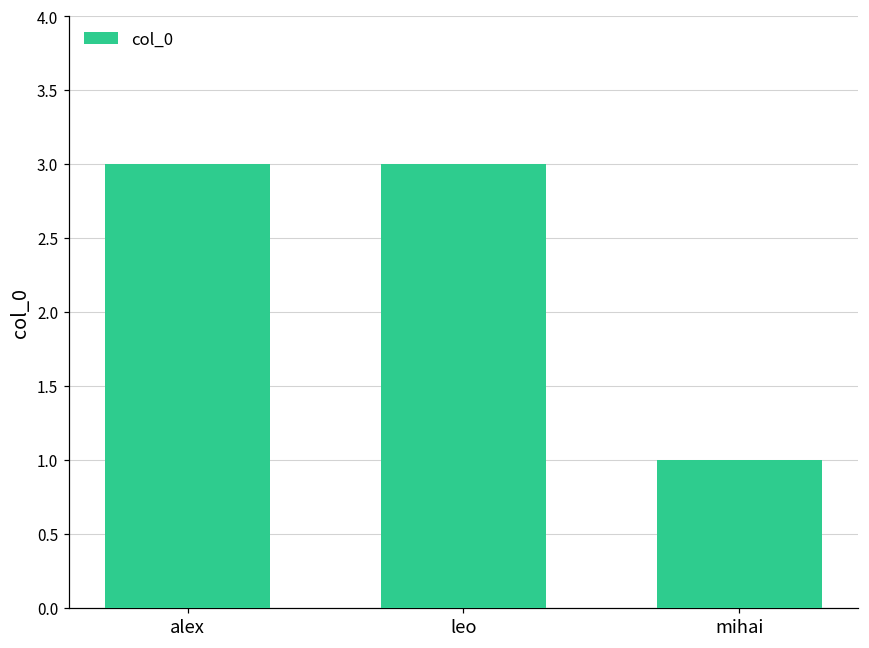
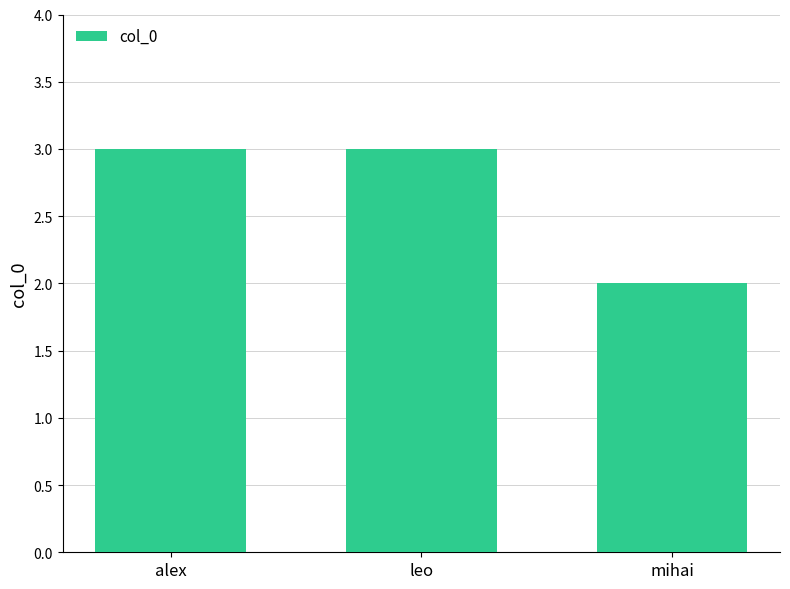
  {
    "alex": 3,
    "leo": 3,
-   "mihai": 1
+   "mihai": 2
  }
